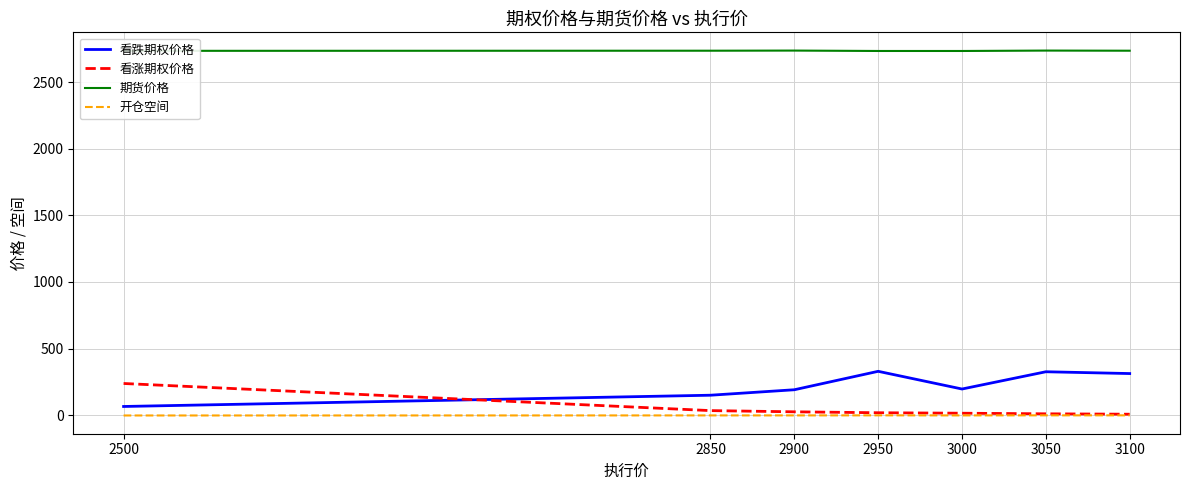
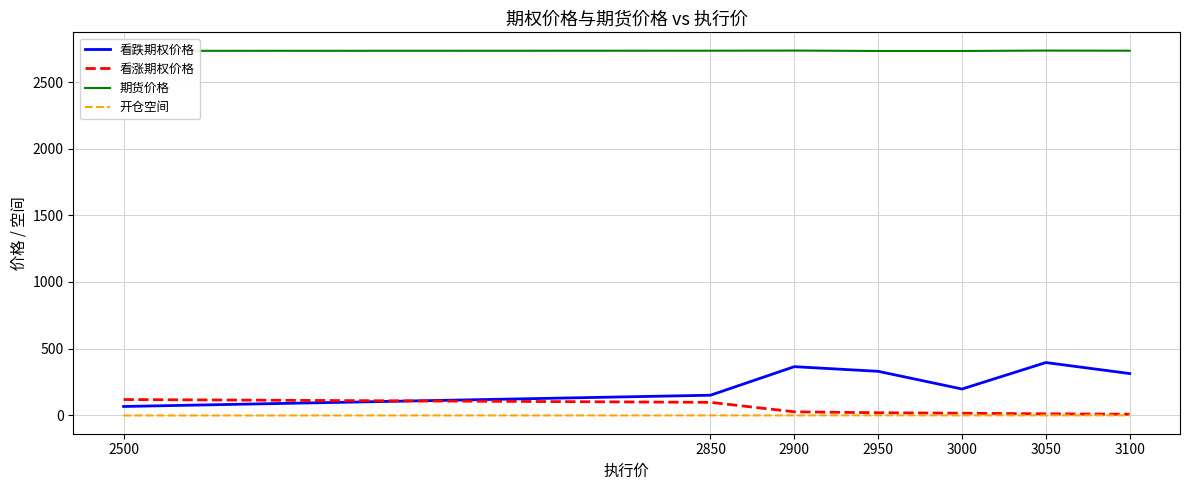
  {
    "看跌期权价格": {
      "2500": 70,
      "2850": 150,
-     "2900": 190,
+     "2900": 360,
      "2950": 330,
      "3000": 200,
-     "3050": 330,
+     "3050": 400,
      "3100": 310
    },
    "看涨期权价格": {
-     "2500": 240,
-     "2850": 40,
+     "2500": 120,
+     "2850": 100,
      "2900": 30,
      "2950": 20
    },
    "期货价格": {
      "2850": 2740,
      "2900": 2740,
      "2950": 2730,
      "3000": 2730,
      "3050": 2740,
      "3100": 2740
    },
    "开仓空间": {
      "2500": 0,
      "2850": 0,
      "2900": 0,
      "2950": 0
    }
  }
